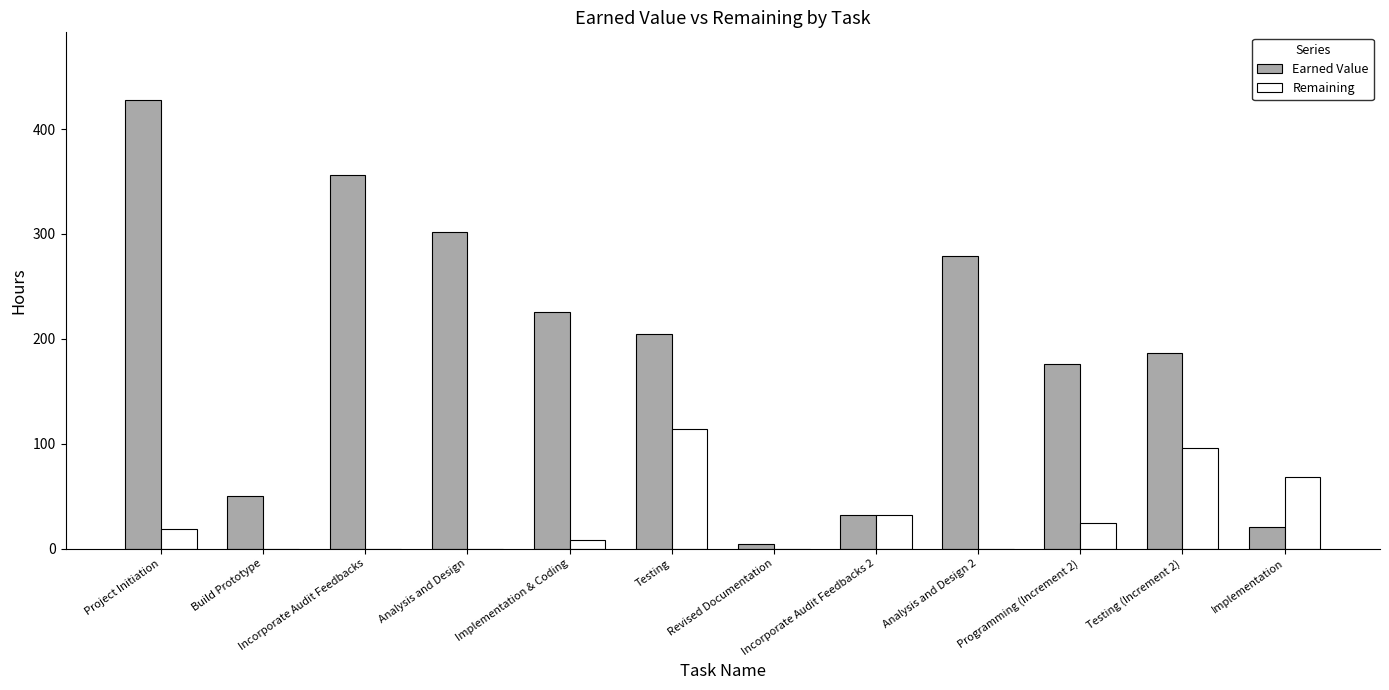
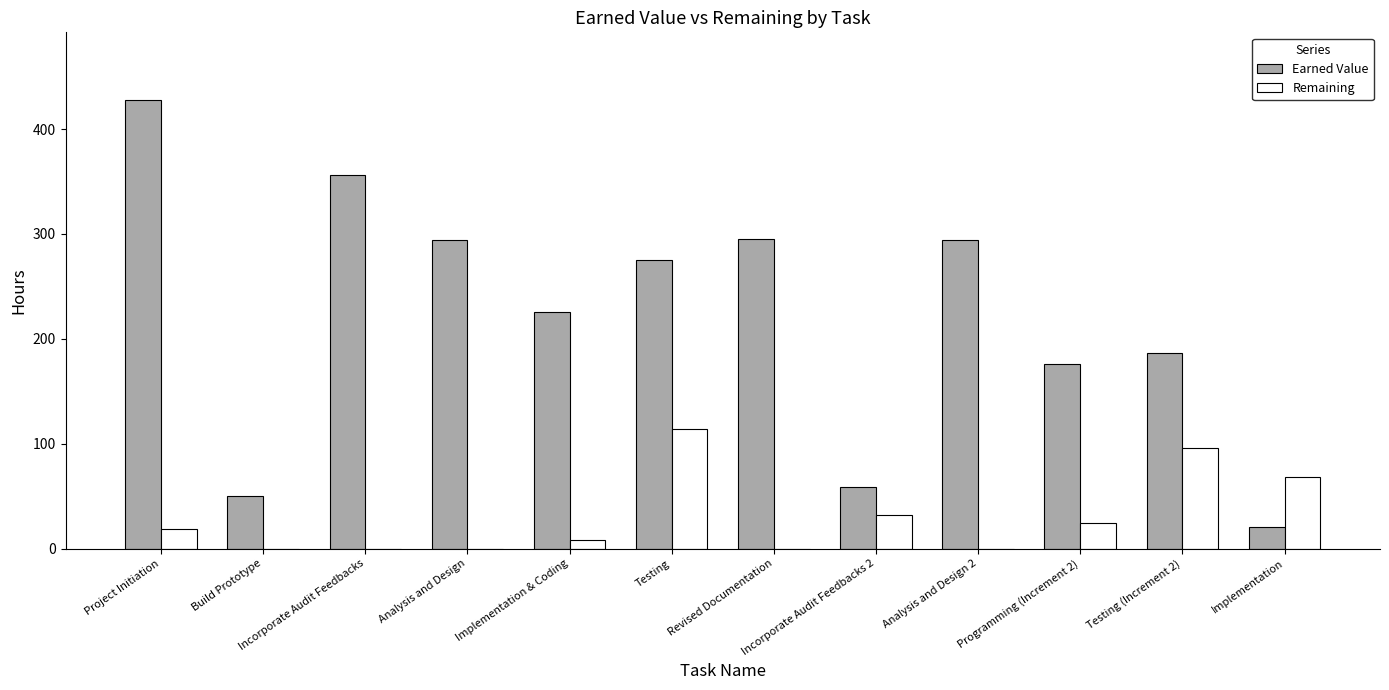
  {
    "Earned Value": {
      "Project Initiation": 428,
      "Build Prototype": 50,
      "Incorporate Audit Feedbacks": 356,
-     "Analysis and Design": 302,
+     "Analysis and Design": 294,
      "Implementation & Coding": 226,
-     "Testing": 205,
-     "Revised Documentation": 4,
-     "Incorporate Audit Feedbacks 2": 32,
-     "Analysis and Design 2": 279,
+     "Testing": 275,
+     "Revised Documentation": 295,
+     "Incorporate Audit Feedbacks 2": 59,
+     "Analysis and Design 2": 294,
      "Programming (Increment 2)": 176,
      "Testing (Increment 2)": 187,
      "Implementation": 20
    },
    "Remaining": {
      "Project Initiation": 19,
      "Build Prototype": 0,
      "Incorporate Audit Feedbacks": 0,
      "Analysis and Design": 0,
      "Implementation & Coding": 8,
      "Testing": 114,
      "Revised Documentation": 0,
      "Incorporate Audit Feedbacks 2": 32,
      "Analysis and Design 2": 0,
      "Programming (Increment 2)": 24,
      "Testing (Increment 2)": 96,
      "Implementation": 68
    }
  }
